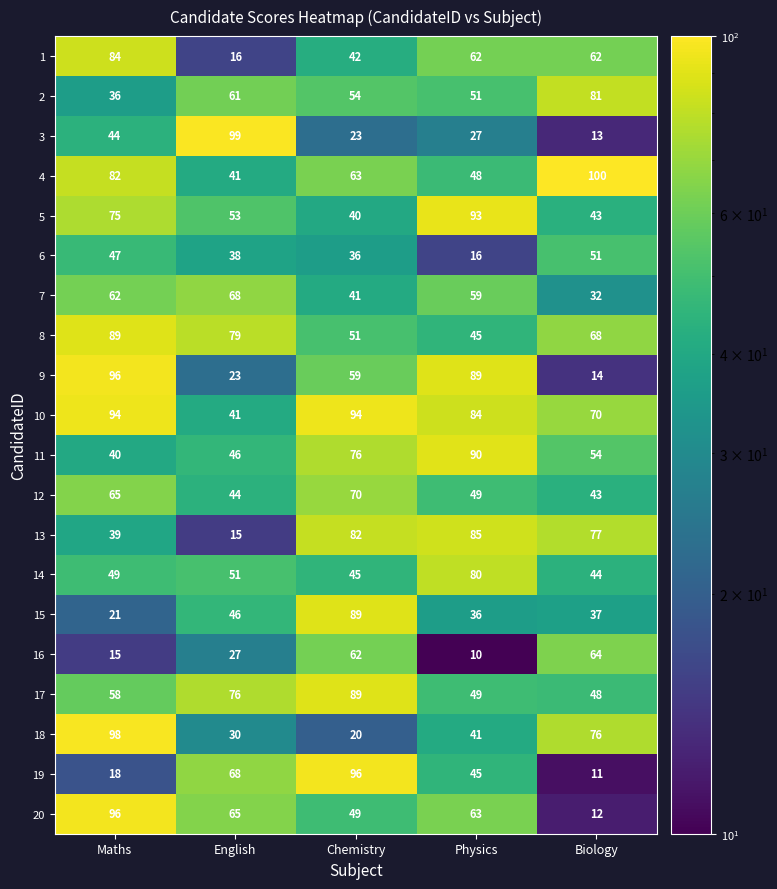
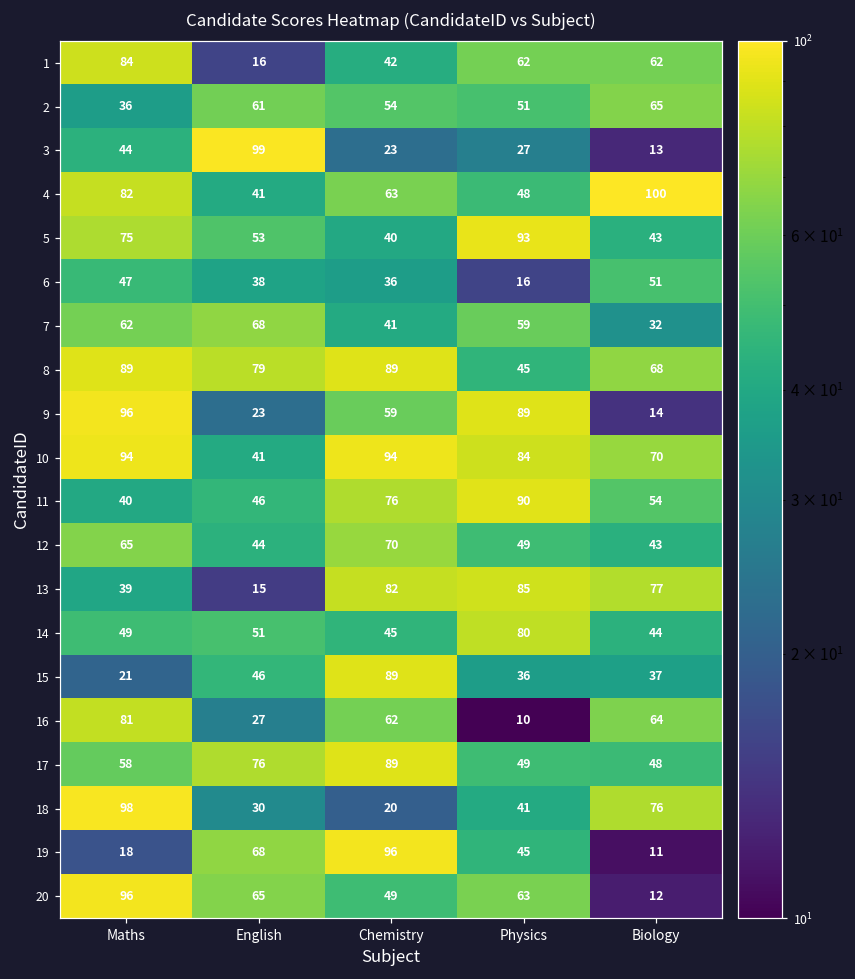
  {
    "1": {
      "Maths": 84,
      "English": 16,
      "Chemistry": 42,
      "Physics": 62,
      "Biology": 62
    },
    "2": {
      "Maths": 36,
      "English": 61,
      "Chemistry": 54,
      "Physics": 51,
-     "Biology": 81
+     "Biology": 65
    },
    "3": {
      "Maths": 44,
      "English": 99,
      "Chemistry": 23,
      "Physics": 27,
      "Biology": 13
    },
    "4": {
      "Maths": 82,
      "English": 41,
      "Chemistry": 63,
      "Physics": 48,
      "Biology": 100
    },
    "5": {
      "Maths": 75,
      "English": 53,
      "Chemistry": 40,
      "Physics": 93,
      "Biology": 43
    },
    "6": {
      "Maths": 47,
      "English": 38,
      "Chemistry": 36,
      "Physics": 16,
      "Biology": 51
    },
    "7": {
      "Maths": 62,
      "English": 68,
      "Chemistry": 41,
      "Physics": 59,
      "Biology": 32
    },
    "8": {
      "Maths": 89,
      "English": 79,
-     "Chemistry": 51,
+     "Chemistry": 89,
      "Physics": 45,
      "Biology": 68
    },
    "9": {
      "Maths": 96,
      "English": 23,
      "Chemistry": 59,
      "Physics": 89,
      "Biology": 14
    },
    "10": {
      "Maths": 94,
      "English": 41,
      "Chemistry": 94,
      "Physics": 84,
      "Biology": 70
    },
    "11": {
      "Maths": 40,
      "English": 46,
      "Chemistry": 76,
      "Physics": 90,
      "Biology": 54
    },
    "12": {
      "Maths": 65,
      "English": 44,
      "Chemistry": 70,
      "Physics": 49,
      "Biology": 43
    },
    "13": {
      "Maths": 39,
      "English": 15,
      "Chemistry": 82,
      "Physics": 85,
      "Biology": 77
    },
    "14": {
      "Maths": 49,
      "English": 51,
      "Chemistry": 45,
      "Physics": 80,
      "Biology": 44
    },
    "15": {
      "Maths": 21,
      "English": 46,
      "Chemistry": 89,
      "Physics": 36,
      "Biology": 37
    },
    "16": {
-     "Maths": 15,
+     "Maths": 81,
      "English": 27,
      "Chemistry": 62,
      "Physics": 10,
      "Biology": 64
    },
    "17": {
      "Maths": 58,
      "English": 76,
      "Chemistry": 89,
      "Physics": 49,
      "Biology": 48
    },
    "18": {
      "Maths": 98,
      "English": 30,
      "Chemistry": 20,
      "Physics": 41,
      "Biology": 76
    },
    "19": {
      "Maths": 18,
      "English": 68,
      "Chemistry": 96,
      "Physics": 45,
      "Biology": 11
    },
    "20": {
      "Maths": 96,
      "English": 65,
      "Chemistry": 49,
      "Physics": 63,
      "Biology": 12
    }
  }
